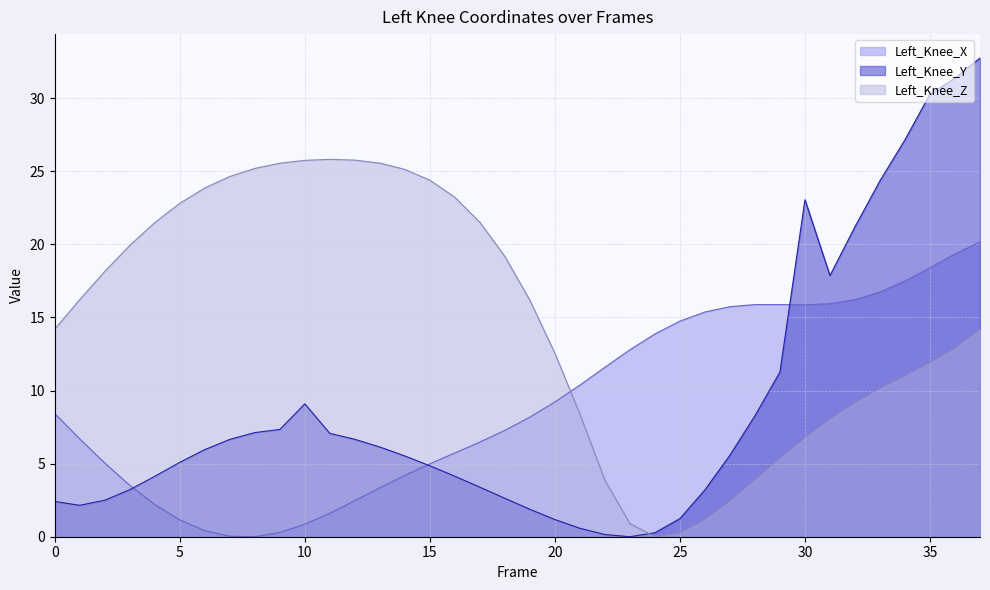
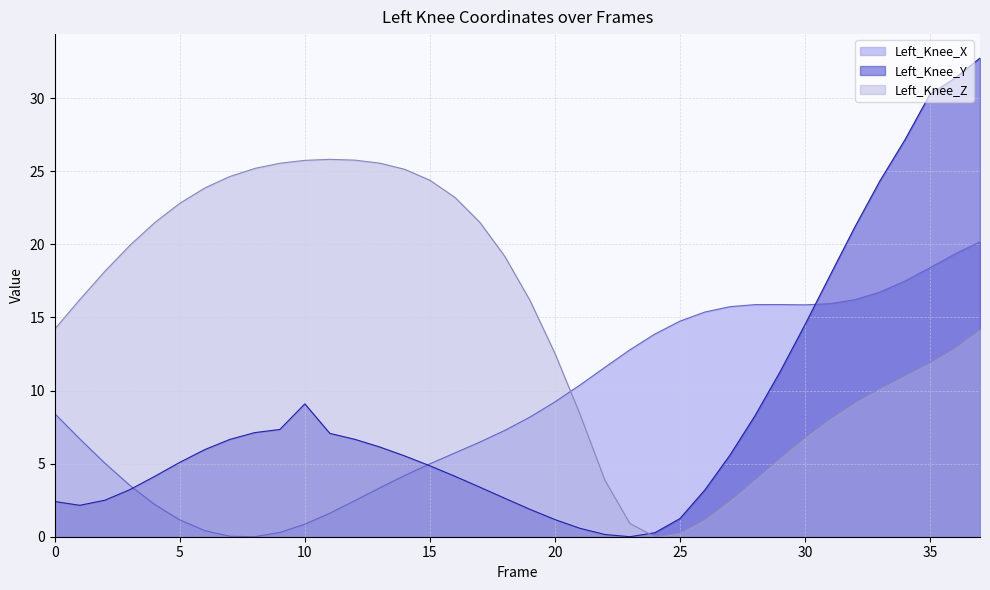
  {
    "Left_Knee_Y": {
      "0": 2.4,
      "5": 5.1,
      "10": 9.1,
      "20": 1.2,
      "25": 1.2,
-     "30": 23.1
+     "30": 14.5
    }
  }
